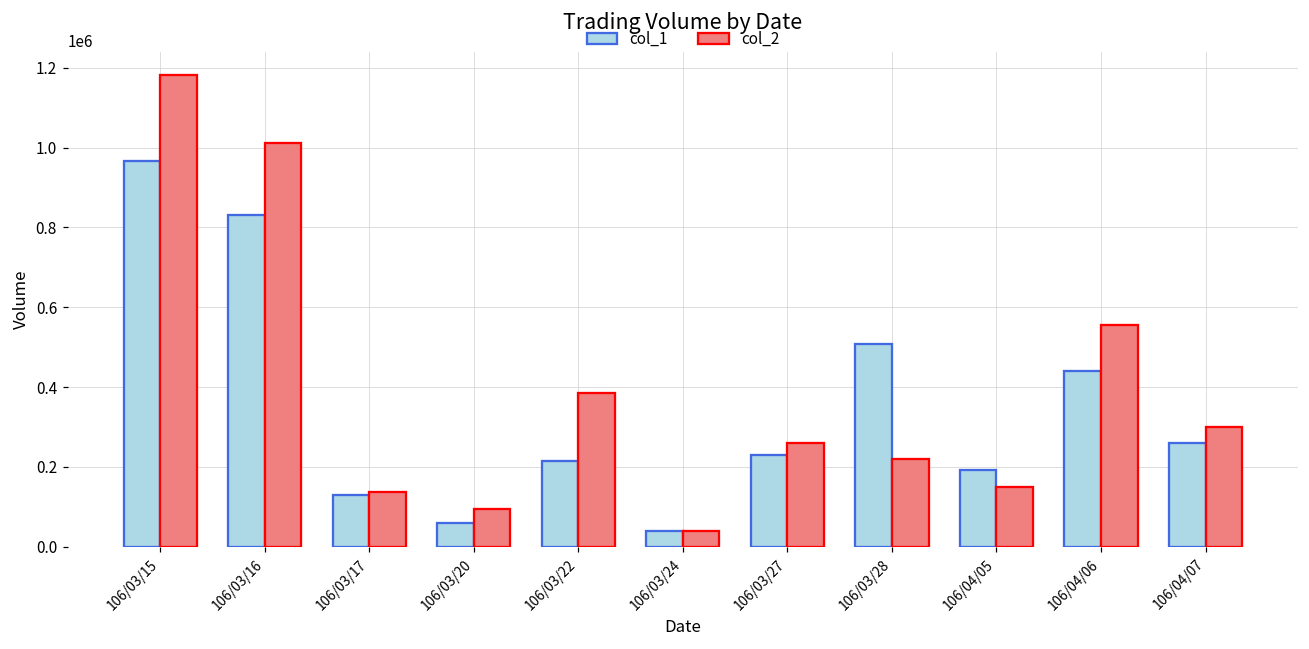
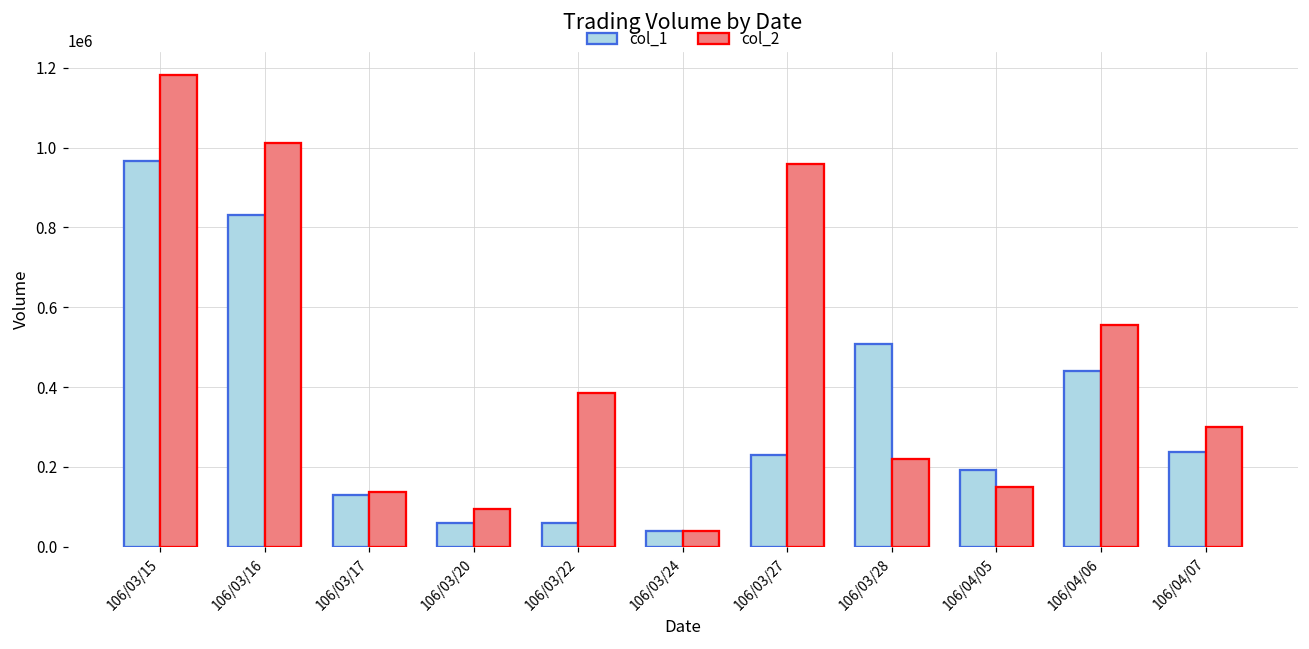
  {
    "col_1": {
      "106/03/15": 970000,
      "106/03/16": 830000,
      "106/03/17": 130000,
      "106/03/20": 60000,
-     "106/03/22": 210000,
+     "106/03/22": 60000,
      "106/03/24": 40000,
      "106/03/27": 230000,
      "106/03/28": 510000,
      "106/04/05": 190000,
      "106/04/06": 440000,
-     "106/04/07": 260000
+     "106/04/07": 240000
    },
    "col_2": {
      "106/03/15": 1180000,
      "106/03/16": 1010000,
      "106/03/17": 140000,
      "106/03/20": 90000,
      "106/03/22": 390000,
      "106/03/24": 40000,
-     "106/03/27": 260000,
+     "106/03/27": 960000,
      "106/03/28": 220000,
      "106/04/05": 150000,
      "106/04/06": 560000,
      "106/04/07": 300000
    }
  }
